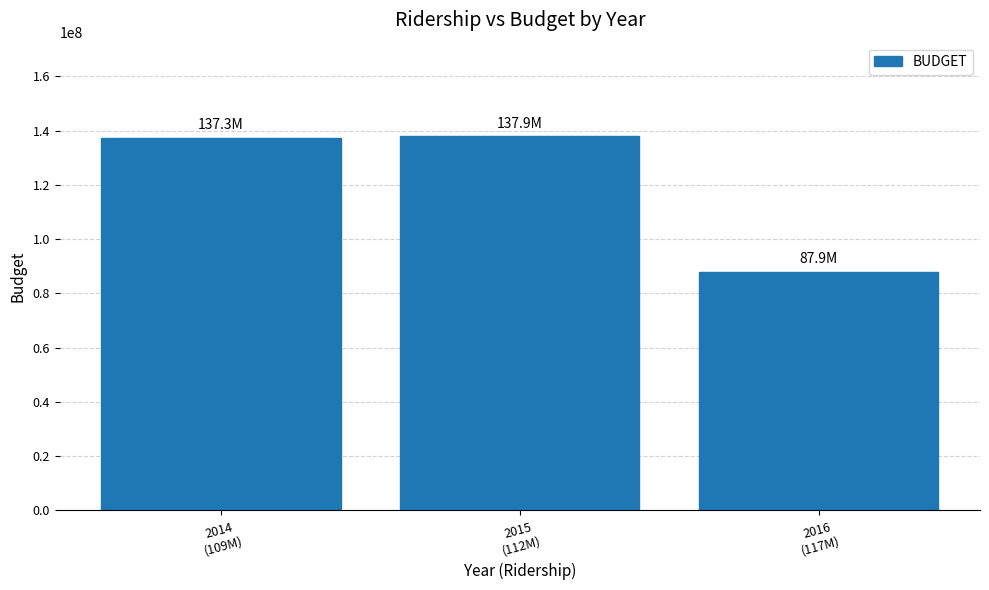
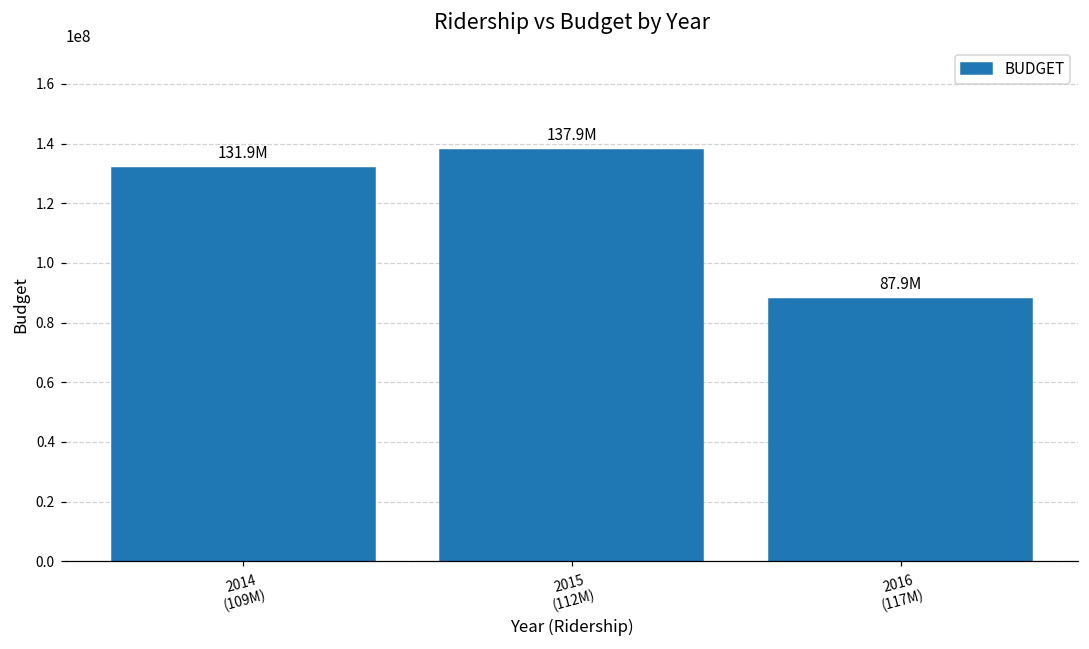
  {
-   "2014 (109M)": "137.3M",
+   "2014 (109M)": "131.9M",
    "2015 (112M)": "137.9M",
    "2016 (117M)": "87.9M"
  }
